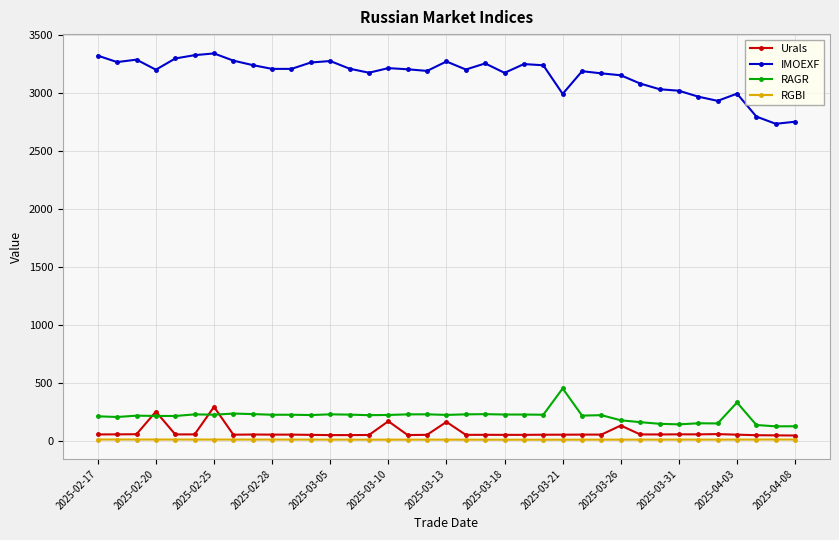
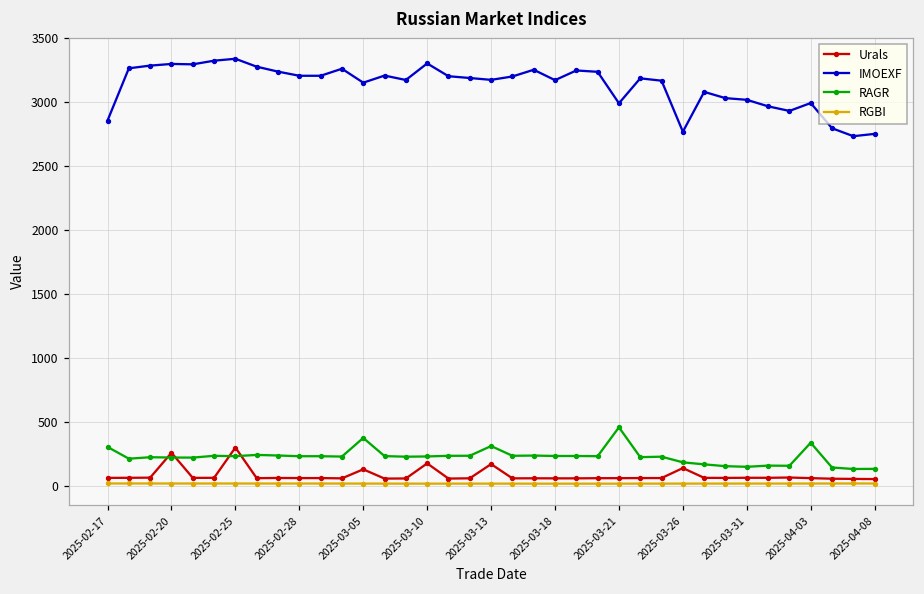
  {
    "Urals": {
      "2025-02-17": 60,
      "2025-02-20": 260,
      "2025-02-25": 300,
      "2025-02-28": 60,
-     "2025-03-05": 50,
+     "2025-03-05": 130,
      "2025-03-10": 170,
      "2025-03-13": 170,
      "2025-03-18": 60,
      "2025-03-21": 60,
      "2025-03-26": 140,
      "2025-03-31": 60,
      "2025-04-03": 60,
      "2025-04-08": 50
    },
    "IMOEXF": {
-     "2025-02-17": 3320,
-     "2025-02-20": 3200,
+     "2025-02-17": 2860,
+     "2025-02-20": 3300,
      "2025-02-25": 3340,
      "2025-02-28": 3210,
-     "2025-03-05": 3270,
-     "2025-03-10": 3210,
-     "2025-03-13": 3270,
+     "2025-03-05": 3150,
+     "2025-03-10": 3300,
+     "2025-03-13": 3170,
      "2025-03-18": 3170,
      "2025-03-21": 2990,
-     "2025-03-26": 3150,
+     "2025-03-26": 2770,
      "2025-03-31": 3020,
      "2025-04-03": 2990,
      "2025-04-08": 2750
    },
    "RAGR": {
-     "2025-02-17": 220,
+     "2025-02-17": 300,
      "2025-02-20": 220,
      "2025-02-25": 230,
      "2025-02-28": 230,
-     "2025-03-05": 230,
+     "2025-03-05": 370,
      "2025-03-10": 230,
-     "2025-03-13": 230,
+     "2025-03-13": 310,
      "2025-03-18": 230,
      "2025-03-21": 460,
      "2025-03-26": 180,
      "2025-03-31": 150,
      "2025-04-03": 340,
      "2025-04-08": 130
    },
    "RGBI": {
      "2025-02-17": 20,
      "2025-02-20": 20,
      "2025-02-25": 20,
      "2025-02-28": 20,
      "2025-03-05": 20,
      "2025-03-10": 20,
      "2025-03-13": 20,
      "2025-03-18": 10,
      "2025-03-21": 20,
      "2025-03-26": 20,
      "2025-03-31": 20,
      "2025-04-03": 20,
      "2025-04-08": 20
    }
  }
